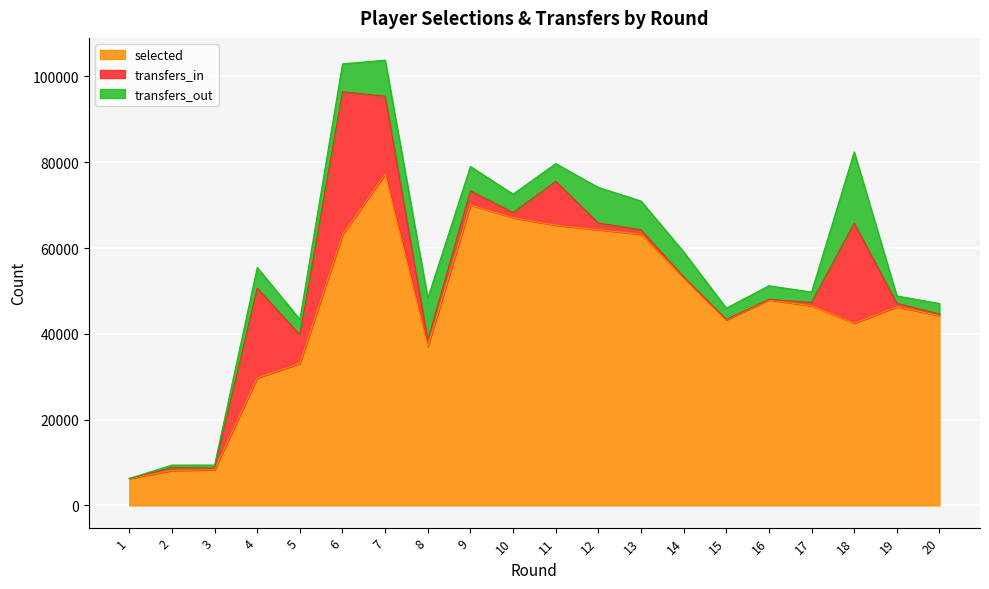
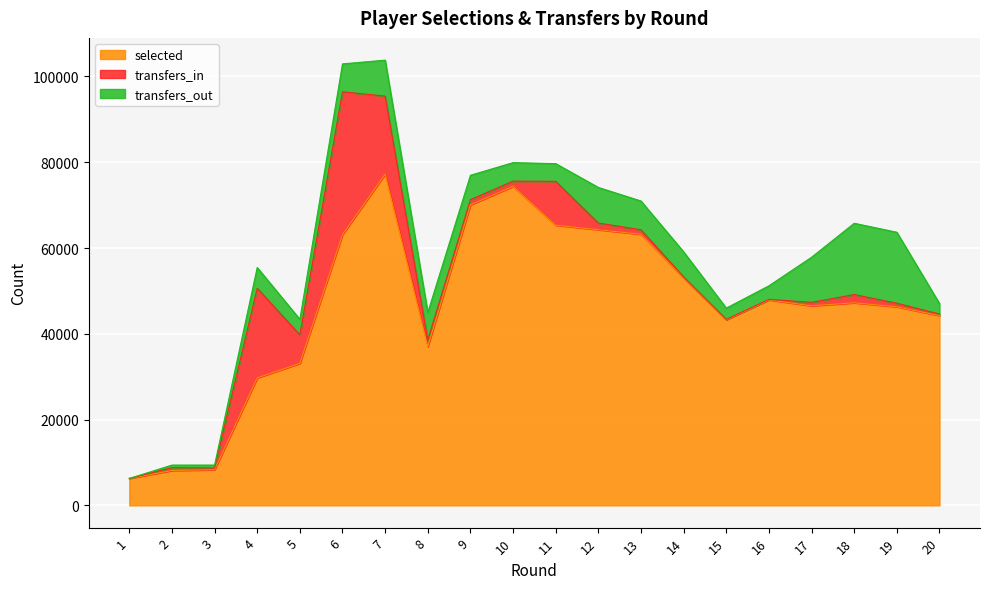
  {
    "selected": {
      "2": 8000,
      "4": 30000,
      "5": 33000,
      "6": 63000,
      "7": 77000,
      "8": 37000,
      "9": 70000,
-     "10": 67000,
+     "10": 74000,
      "11": 65000,
      "12": 64000,
      "13": 63000,
      "17": 47000,
-     "18": 42000,
+     "18": 47000,
      "19": 46000
    },
    "transfers_in": {
      "2": 1000,
      "4": 21000,
      "5": 7000,
      "6": 33000,
      "7": 18000,
      "8": 2000,
-     "9": 3000,
+     "9": 1000,
      "10": 1000,
      "11": 10000,
      "12": 2000,
      "13": 1000,
      "17": 1000,
-     "18": 23000,
+     "18": 2000,
      "19": 1000
    },
    "transfers_out": {
      "2": 1000,
      "3": 1000,
      "4": 5000,
      "5": 4000,
      "6": 6000,
      "7": 8000,
-     "8": 10000,
+     "8": 6000,
      "9": 6000,
      "10": 4000,
      "11": 4000,
      "12": 8000,
      "13": 7000,
      "14": 6000,
      "15": 3000,
      "16": 3000,
-     "17": 2000,
+     "17": 11000,
      "18": 17000,
-     "19": 2000,
+     "19": 17000,
      "20": 2000
    }
  }
